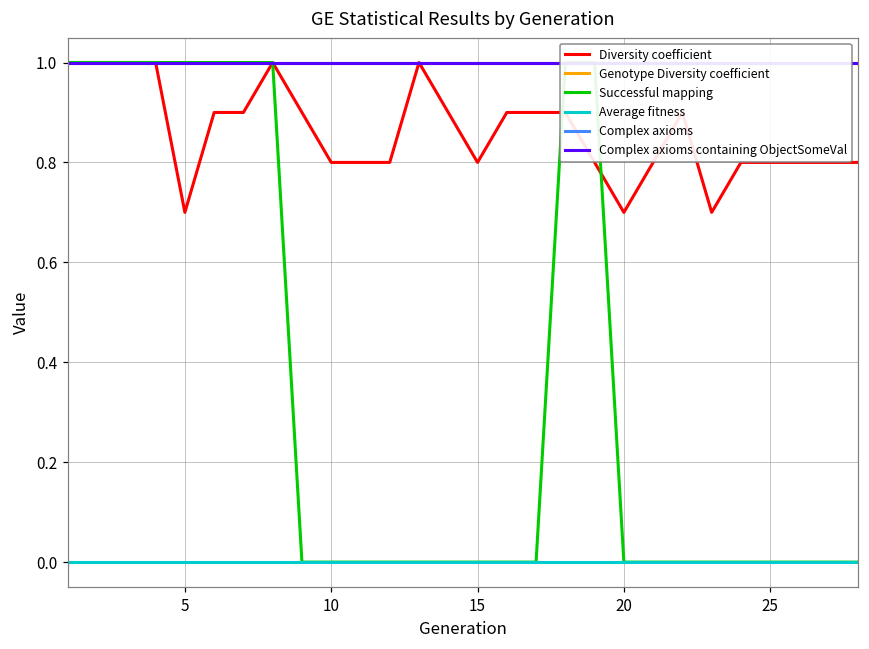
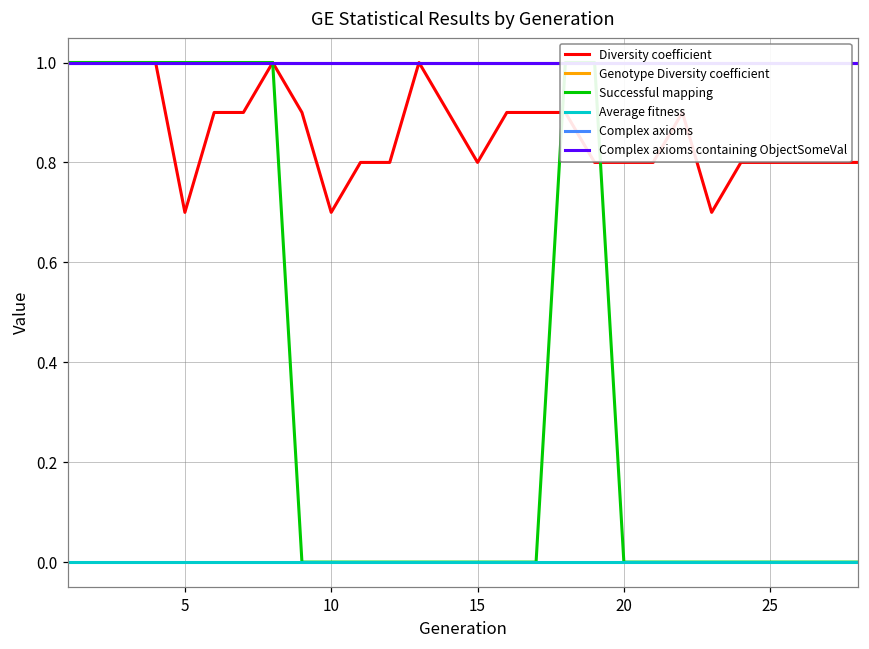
  {
    "Diversity coefficient": {
      "5": 0.7,
-     "10": 0.8,
+     "10": 0.7,
      "15": 0.8,
-     "20": 0.7,
+     "20": 0.8,
      "25": 0.8
    },
    "Complex axioms containing ObjectSomeVal": {
      "10": 1.0,
      "15": 1.0
    },
    "Average fitness": {
      "5": 0.0
    }
  }
